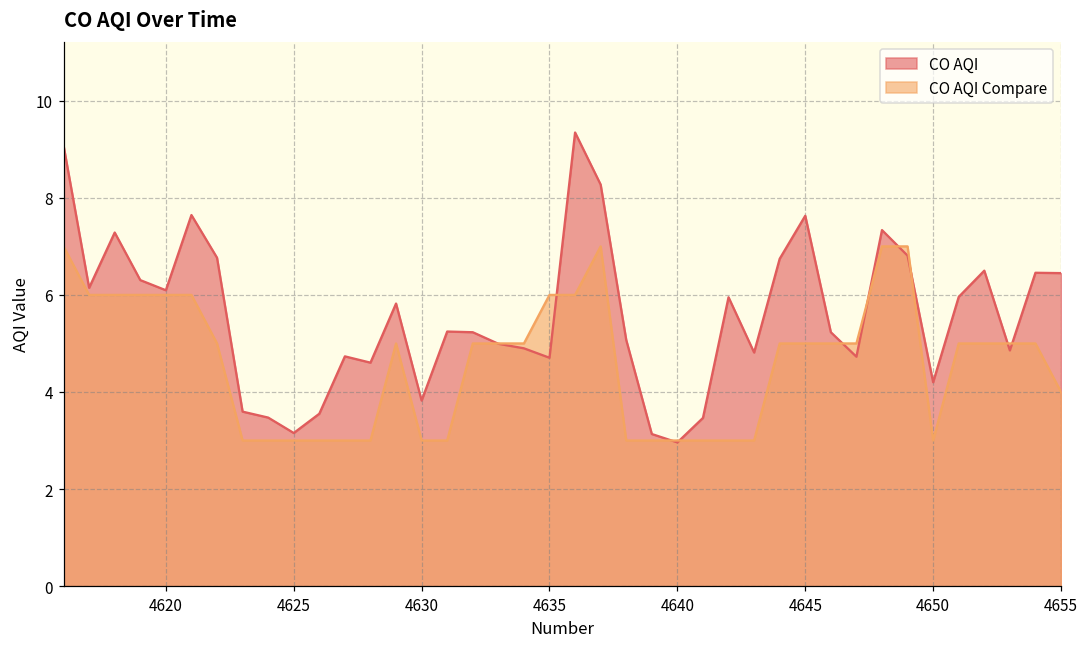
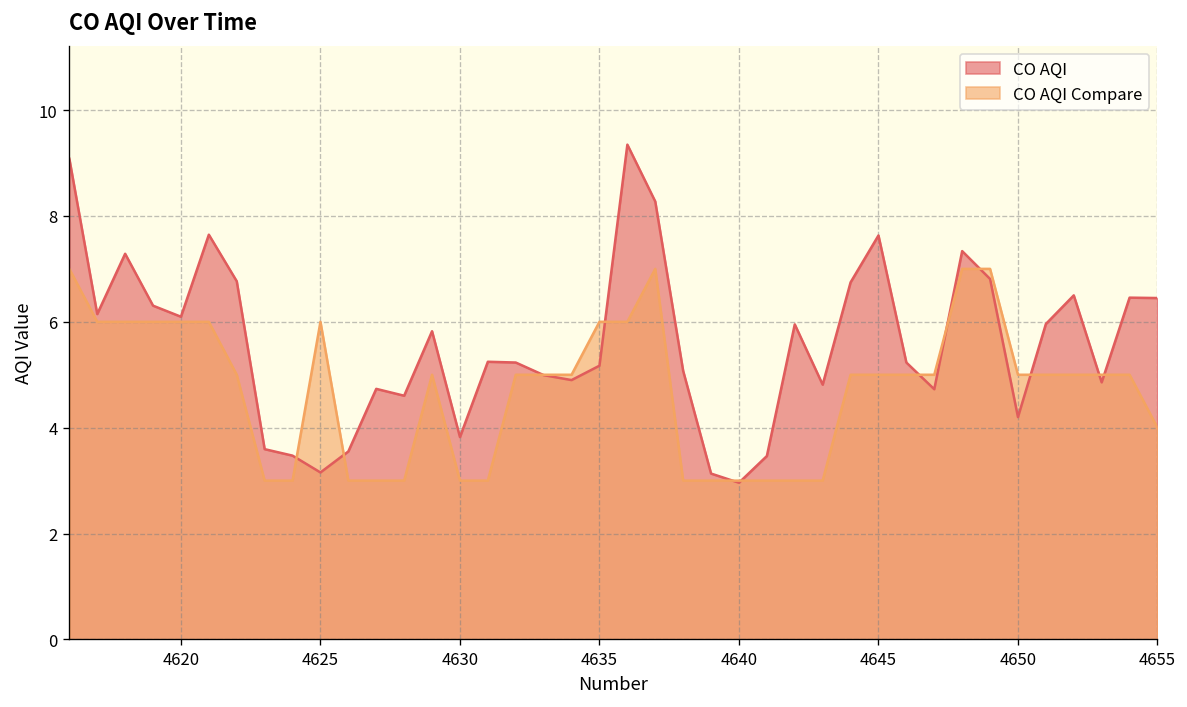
  {
    "CO AQI": {
      "4620": 6.1,
      "4625": 3.2,
      "4630": 3.8,
-     "4635": 4.7,
+     "4635": 5.2,
      "4645": 7.6,
      "4650": 4.2,
      "4655": 6.4
    },
    "CO AQI Compare": {
      "4620": 6,
-     "4625": 3,
+     "4625": 6,
      "4630": 3,
      "4635": 6,
      "4645": 5,
-     "4650": 3,
+     "4650": 5,
      "4655": 4
    }
  }
